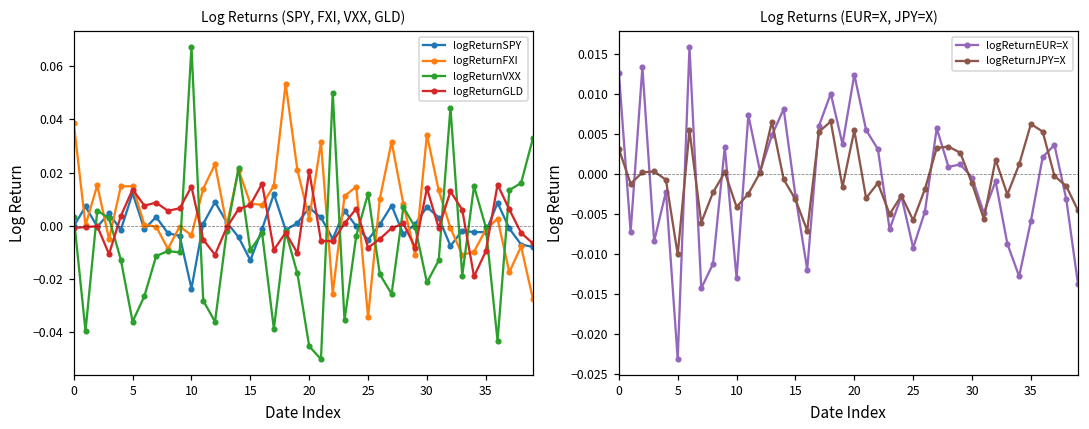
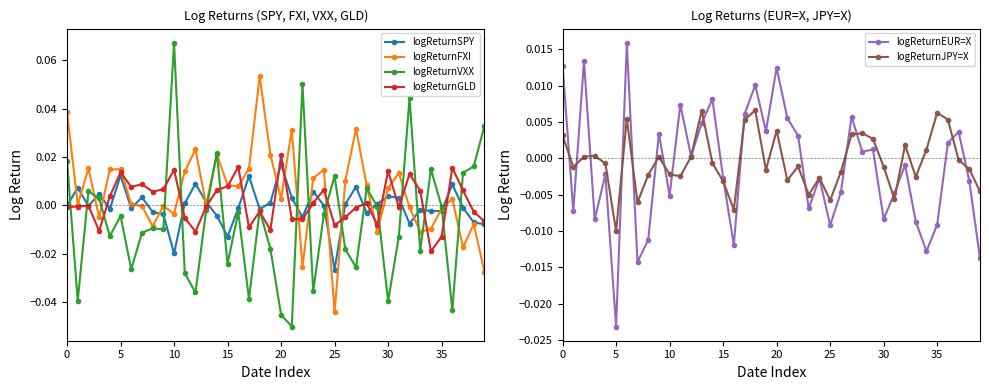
  {
    "Log Returns (SPY, FXI, VXX, GLD)": {
      "logReturnSPY": {
        "5": 0.012,
-       "10": -0.024,
+       "10": -0.020,
        "15": -0.013,
-       "20": 0.007,
-       "25": -0.005,
-       "30": 0.007
+       "20": 0.017,
+       "25": -0.026,
+       "30": 0.004
      },
      "logReturnFXI": {
        "0": 0.039,
        "5": 0.015,
        "10": -0.003,
        "20": 0.003,
-       "25": -0.034,
-       "30": 0.034
+       "25": -0.044,
+       "30": 0.007
      },
      "logReturnVXX": {
-       "0": 0.003,
-       "5": -0.036,
+       "0": 0.018,
+       "5": -0.004,
        "10": 0.067,
-       "15": -0.009,
+       "15": -0.024,
        "20": -0.045,
        "25": 0.012,
-       "30": -0.021
+       "30": -0.040
      },
      "logReturnGLD": {
        "5": 0.014,
        "10": 0.015,
        "20": 0.021,
        "25": -0.008,
        "30": 0.014,
-       "35": -0.010
+       "35": -0.013
      }
    },
    "Log Returns (EUR=X, JPY=X)": {
      "logReturnEUR=X": {
        "0": 0.013,
        "5": -0.023,
-       "10": -0.013,
+       "10": -0.005,
        "15": -0.003,
        "20": 0.012,
        "25": -0.009,
-       "30": 0.000,
-       "35": -0.006
+       "30": -0.008,
+       "35": -0.009
      },
      "logReturnJPY=X": {
        "0": 0.003,
        "5": -0.010,
-       "10": -0.004,
+       "10": -0.002,
        "15": -0.003,
-       "20": 0.005,
+       "20": 0.004,
        "25": -0.006,
        "30": -0.001,
        "35": 0.006
      }
    }
  }
